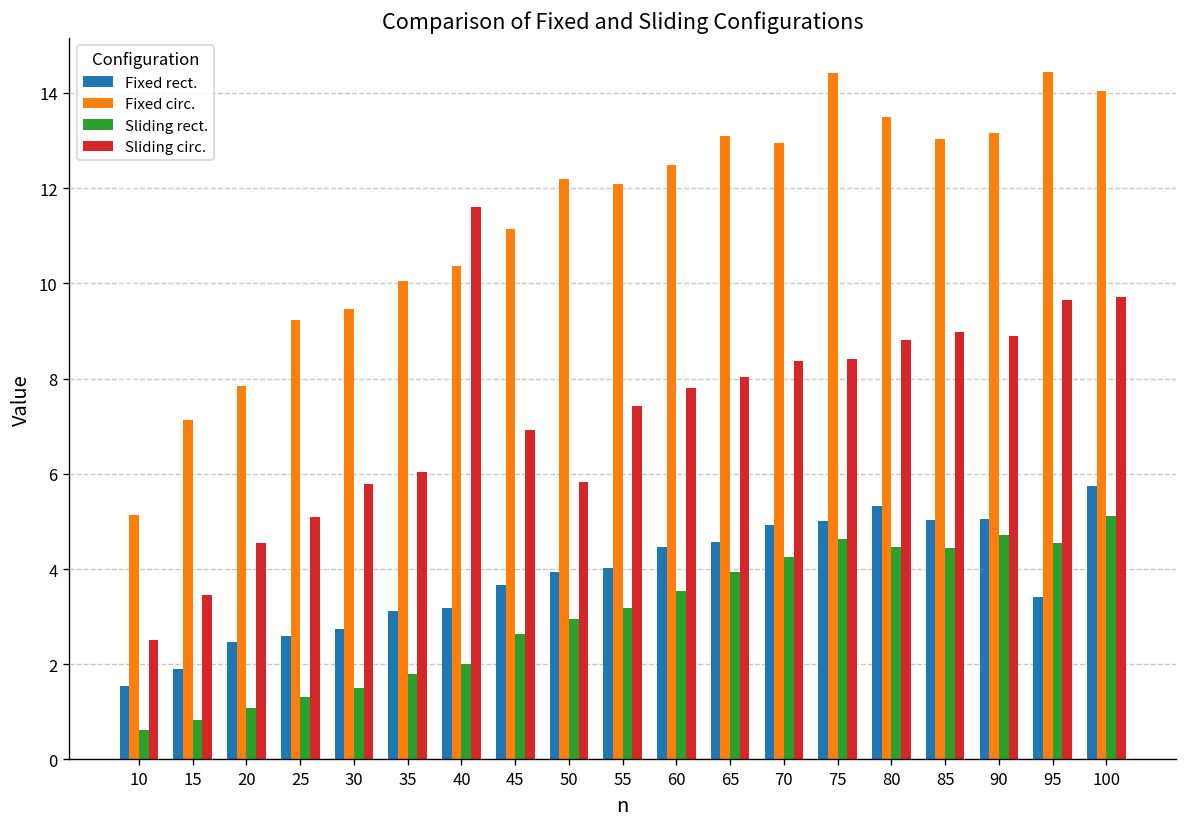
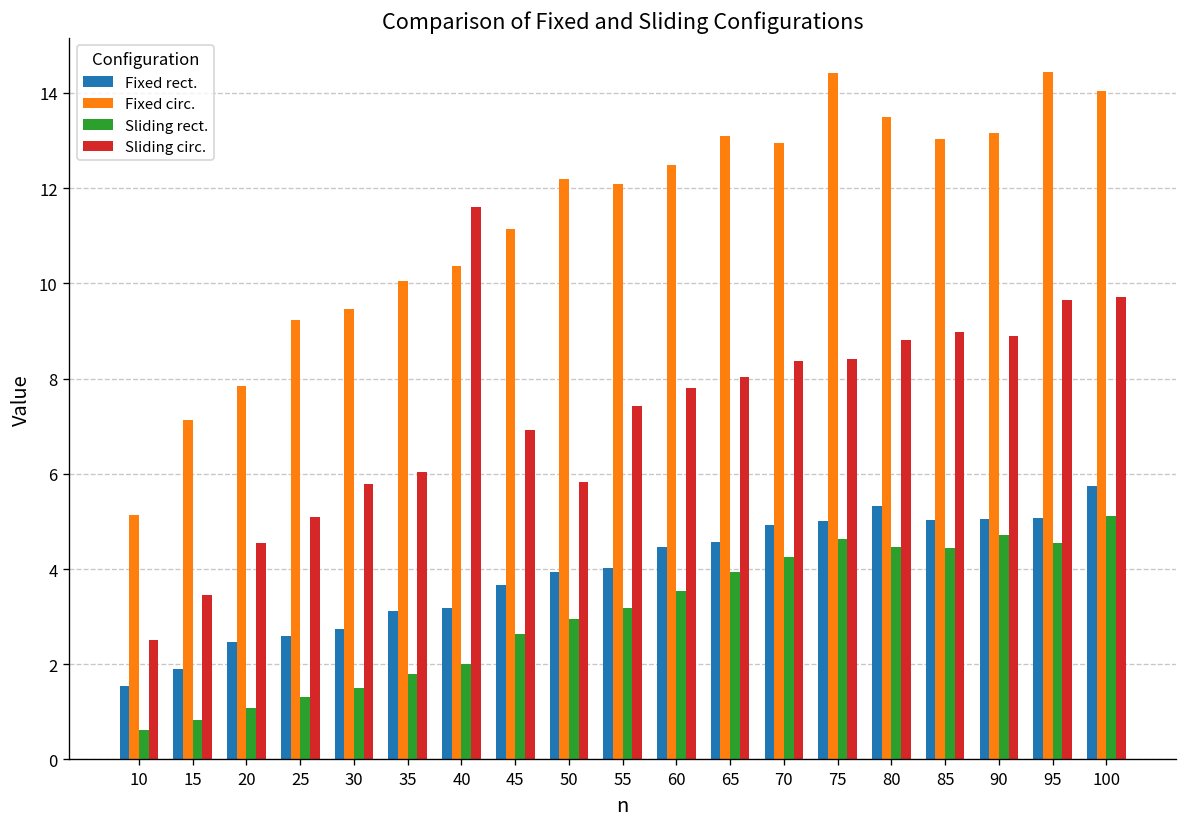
  {
    "Fixed rect.": {
      "10": 1.5,
      "15": 1.9,
      "20": 2.5,
      "25": 2.6,
      "30": 2.7,
      "35": 3.1,
      "40": 3.2,
      "45": 3.7,
      "50": 3.9,
      "55": 4.0,
      "60": 4.5,
      "65": 4.6,
      "70": 4.9,
      "75": 5.0,
      "80": 5.3,
      "85": 5.0,
      "90": 5.1,
-     "95": 3.4,
+     "95": 5.1,
      "100": 5.7
    },
    "Fixed circ.": {
      "10": 5.1,
      "15": 7.1,
      "20": 7.8,
      "25": 9.2,
      "30": 9.5,
      "35": 10.0,
      "40": 10.4,
      "45": 11.1,
      "50": 12.2,
      "55": 12.1,
      "60": 12.5,
      "65": 13.1,
      "70": 12.9,
      "75": 14.4,
      "80": 13.5,
      "85": 13.0,
      "90": 13.2,
      "95": 14.4,
      "100": 14.0
    },
    "Sliding rect.": {
      "10": 0.6,
      "15": 0.8,
      "20": 1.1,
      "25": 1.3,
      "30": 1.5,
      "35": 1.8,
      "40": 2.0,
      "45": 2.6,
      "50": 3.0,
      "55": 3.2,
      "60": 3.5,
      "65": 3.9,
      "70": 4.3,
      "75": 4.6,
      "80": 4.5,
      "85": 4.5,
      "90": 4.7,
      "95": 4.5,
      "100": 5.1
    },
    "Sliding circ.": {
      "10": 2.5,
      "15": 3.5,
      "20": 4.5,
      "25": 5.1,
      "30": 5.8,
      "35": 6.0,
      "40": 11.6,
      "45": 6.9,
      "50": 5.8,
      "55": 7.4,
      "60": 7.8,
      "65": 8.0,
      "70": 8.4,
      "75": 8.4,
      "80": 8.8,
      "85": 9.0,
      "90": 8.9,
      "95": 9.7,
      "100": 9.7
    }
  }
